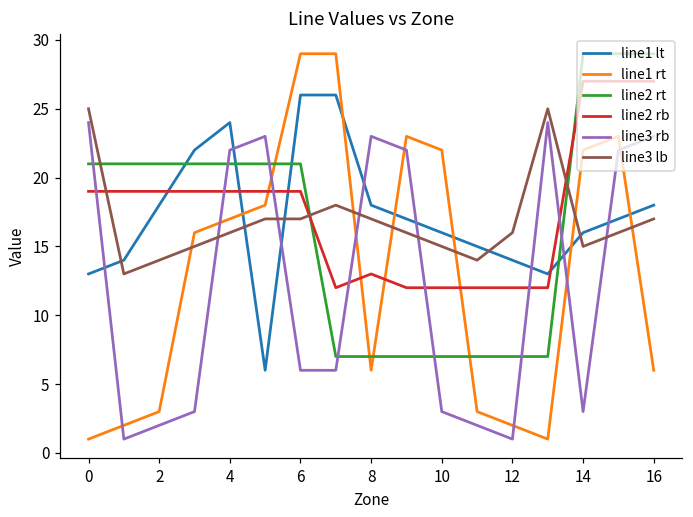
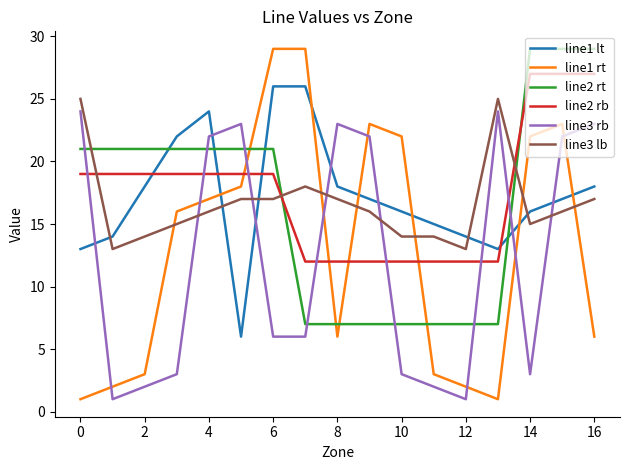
  {
    "line1 lt": {
      "0": 13,
      "2": 18,
      "4": 24,
      "6": 26,
      "8": 18,
      "10": 16,
      "12": 14,
      "14": 16,
      "16": 18
    },
    "line1 rt": {
      "0": 1,
      "2": 3,
      "4": 17,
      "6": 29,
      "8": 6,
      "10": 22,
      "12": 2,
      "16": 6
    },
    "line2 rt": {
      "0": 21,
      "2": 21,
      "4": 21,
      "6": 21,
      "8": 7,
      "10": 7,
      "12": 7
    },
    "line2 rb": {
      "0": 19,
      "2": 19,
      "4": 19,
      "6": 19,
-     "8": 13,
+     "8": 12,
      "10": 12,
      "12": 12
    },
    "line3 rb": {
      "0": 24,
      "2": 2,
      "4": 22,
      "6": 6,
      "8": 23,
      "10": 3,
      "12": 1,
      "14": 3
    },
    "line3 lb": {
      "0": 25,
      "2": 14,
      "4": 16,
      "6": 17,
      "8": 17,
-     "10": 15,
-     "12": 16,
+     "10": 14,
+     "12": 13,
      "14": 15,
      "16": 17
    }
  }
